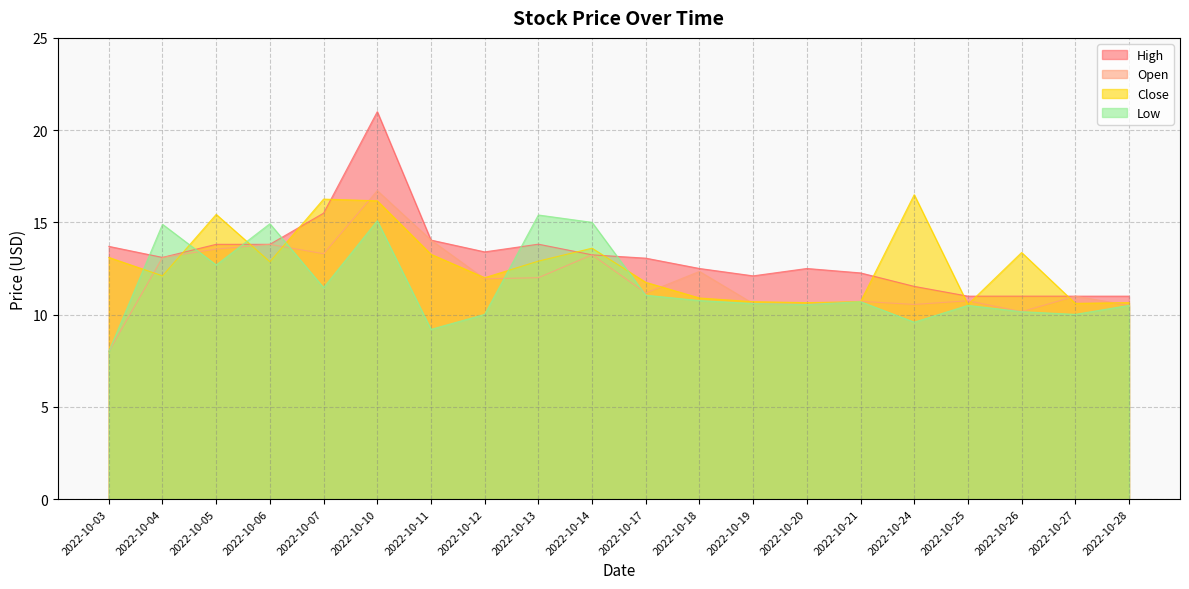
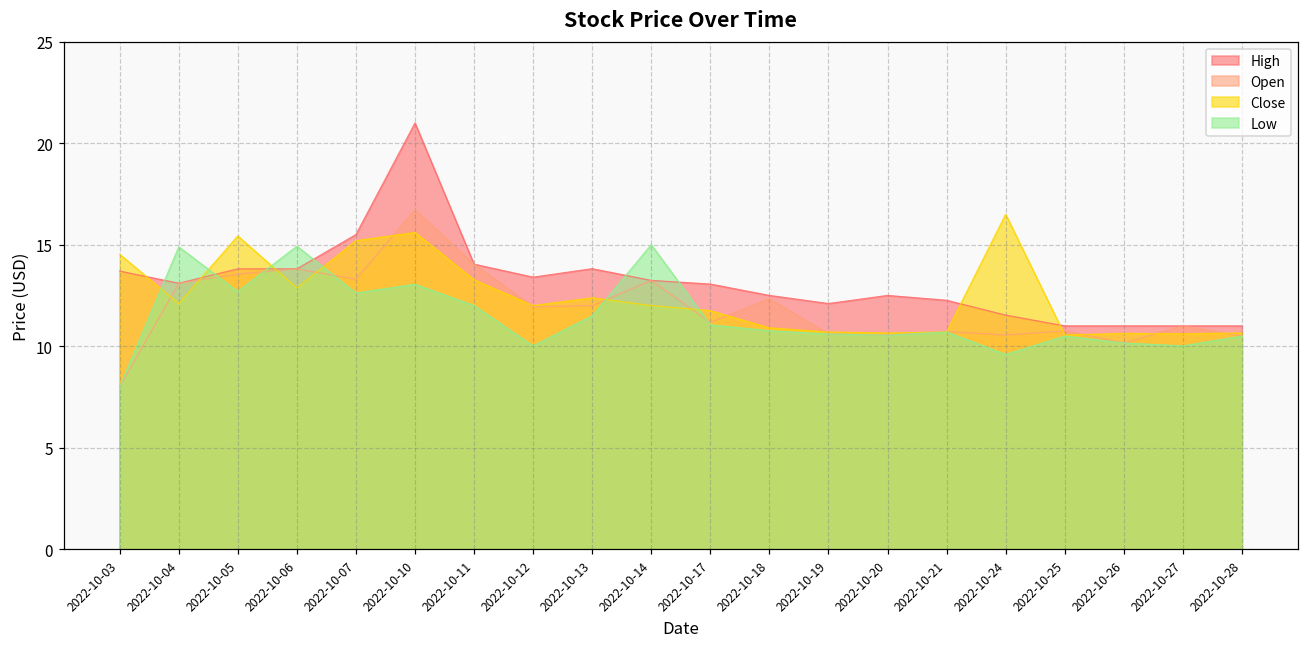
  {
    "Close": {
-     "2022-10-03": 13.1,
+     "2022-10-03": 14.5,
      "2022-10-04": 12.1,
      "2022-10-05": 15.4,
      "2022-10-06": 12.9,
-     "2022-10-07": 16.3,
-     "2022-10-10": 16.2,
+     "2022-10-07": 15.2,
+     "2022-10-10": 15.6,
      "2022-10-11": 13.3,
-     "2022-10-13": 12.9,
-     "2022-10-14": 13.6,
+     "2022-10-13": 12.4,
+     "2022-10-14": 12.0,
      "2022-10-17": 11.8,
      "2022-10-18": 10.9,
      "2022-10-24": 16.5,
-     "2022-10-26": 13.4,
+     "2022-10-26": 10.6,
      "2022-10-27": 10.6,
      "2022-10-28": 10.6
    },
    "Low": {
      "2022-10-04": 14.9,
      "2022-10-05": 12.7,
      "2022-10-06": 14.9,
-     "2022-10-07": 11.5,
-     "2022-10-10": 15.1,
-     "2022-10-11": 9.2,
+     "2022-10-07": 12.6,
+     "2022-10-10": 13.1,
+     "2022-10-11": 12.0,
      "2022-10-12": 10.0,
-     "2022-10-13": 15.4,
+     "2022-10-13": 11.5,
      "2022-10-14": 15.0,
      "2022-10-18": 10.8,
      "2022-10-24": 9.6,
      "2022-10-27": 10.0
    }
  }
